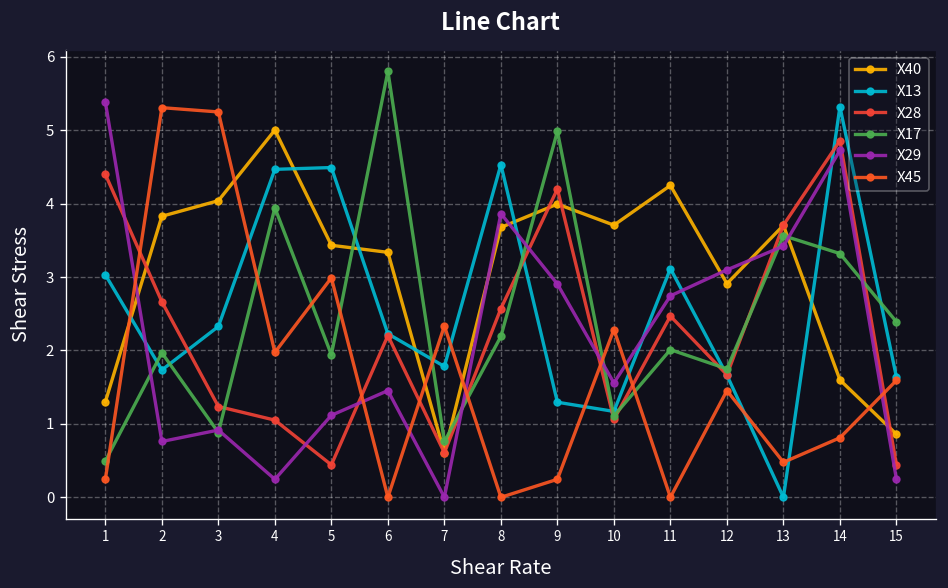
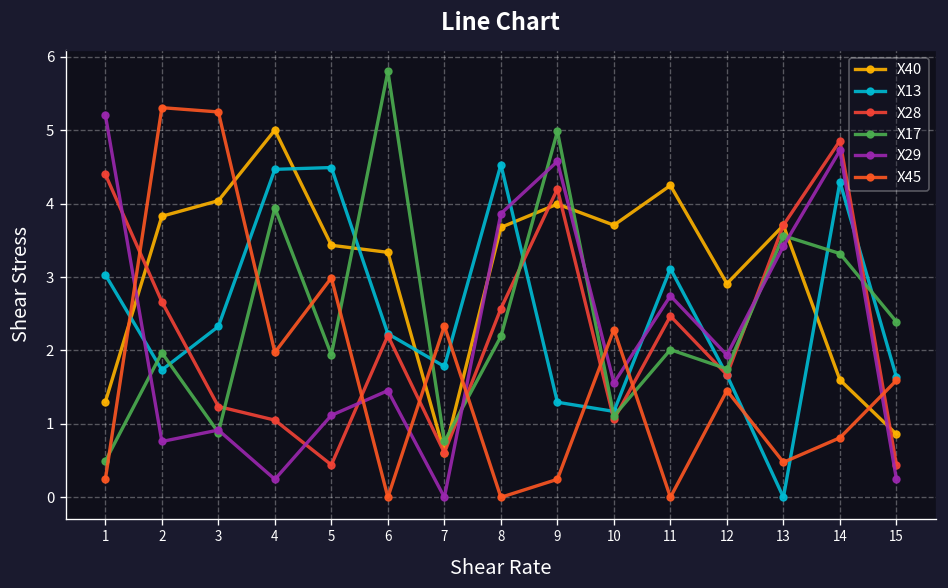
  {
    "X40": {
      "1": 1.3,
      "2": 3.8,
      "3": 4.0,
      "4": 5.0,
      "5": 3.4,
      "6": 3.3,
      "8": 3.7,
      "9": 4.0,
      "10": 3.7,
      "11": 4.2,
      "12": 2.9,
      "14": 1.6,
      "15": 0.9
    },
    "X13": {
      "1": 3.0,
      "2": 1.7,
      "3": 2.3,
      "4": 4.5,
      "5": 4.5,
      "7": 1.8,
      "8": 4.5,
      "9": 1.3,
      "10": 1.2,
      "11": 3.1,
      "13": 0.0,
-     "14": 5.3,
+     "14": 4.3,
      "15": 1.6
    },
    "X17": {
      "1": 0.5,
      "2": 2.0,
      "4": 3.9,
      "5": 1.9,
      "6": 5.8,
      "7": 0.8,
      "8": 2.2,
      "9": 5.0,
      "10": 1.1,
      "11": 2.0,
      "12": 1.7,
      "13": 3.6,
      "14": 3.3,
      "15": 2.4
    },
    "X29": {
-     "1": 5.4,
+     "1": 5.2,
      "2": 0.8,
      "4": 0.2,
      "5": 1.1,
      "6": 1.5,
      "7": 0.0,
      "8": 3.9,
-     "9": 2.9,
+     "9": 4.6,
      "10": 1.6,
      "11": 2.7,
-     "12": 3.1,
+     "12": 1.9,
      "13": 3.4,
      "14": 4.7,
      "15": 0.2
    }
  }
